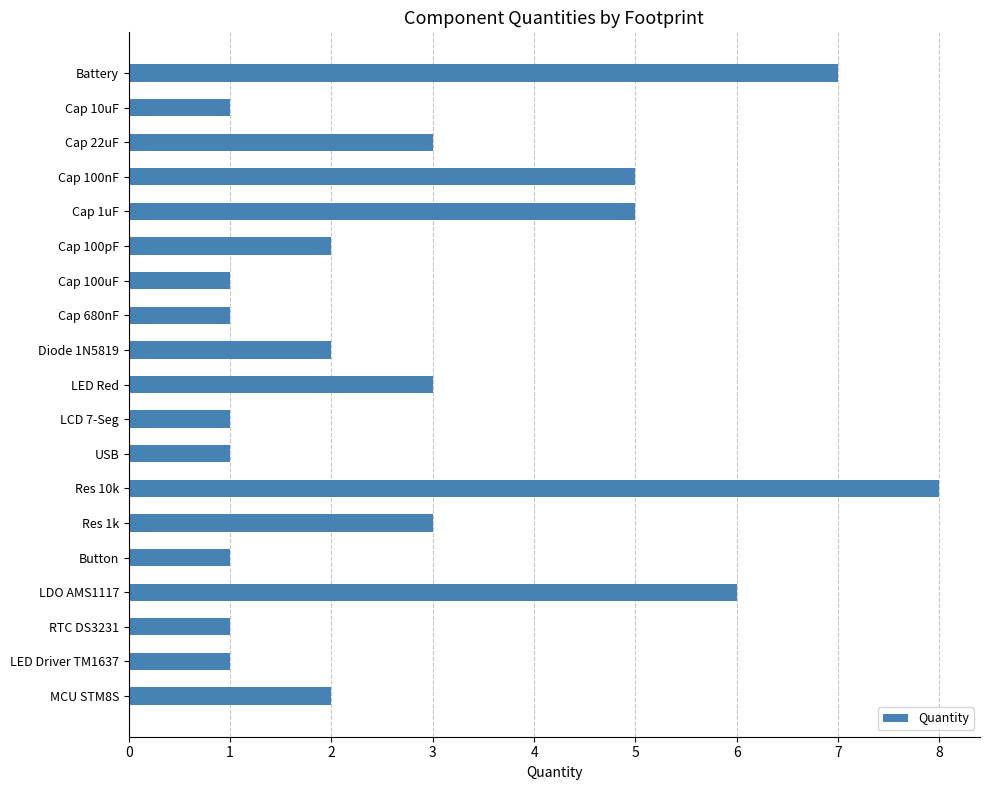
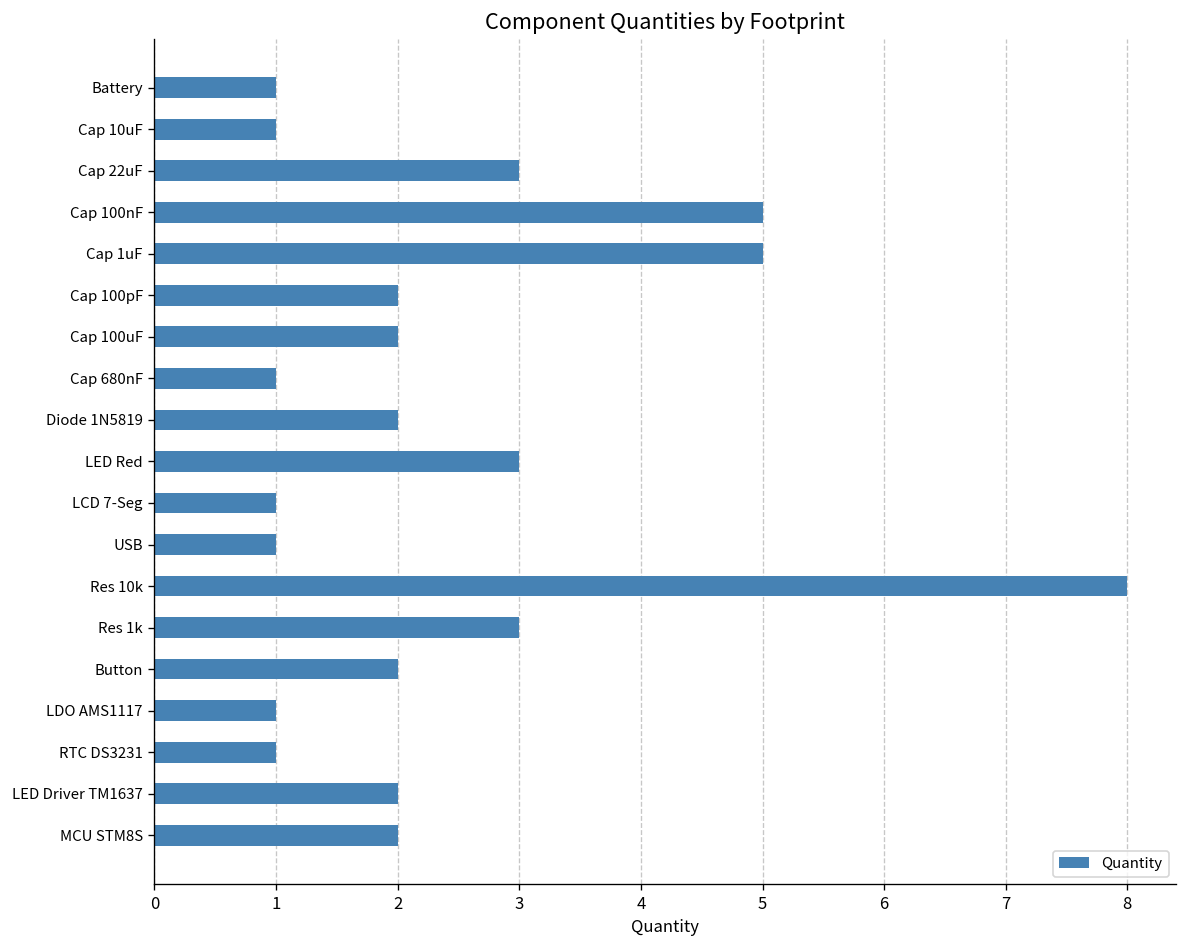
  {
-   "Battery": 7,
+   "Battery": 1,
    "Cap 10uF": 1,
    "Cap 22uF": 3,
    "Cap 100nF": 5,
    "Cap 1uF": 5,
    "Cap 100pF": 2,
-   "Cap 100uF": 1,
+   "Cap 100uF": 2,
    "Cap 680nF": 1,
    "Diode 1N5819": 2,
    "LED Red": 3,
    "LCD 7-Seg": 1,
    "USB": 1,
    "Res 10k": 8,
    "Res 1k": 3,
-   "Button": 1,
-   "LDO AMS1117": 6,
+   "Button": 2,
+   "LDO AMS1117": 1,
    "RTC DS3231": 1,
-   "LED Driver TM1637": 1,
+   "LED Driver TM1637": 2,
    "MCU STM8S": 2
  }
